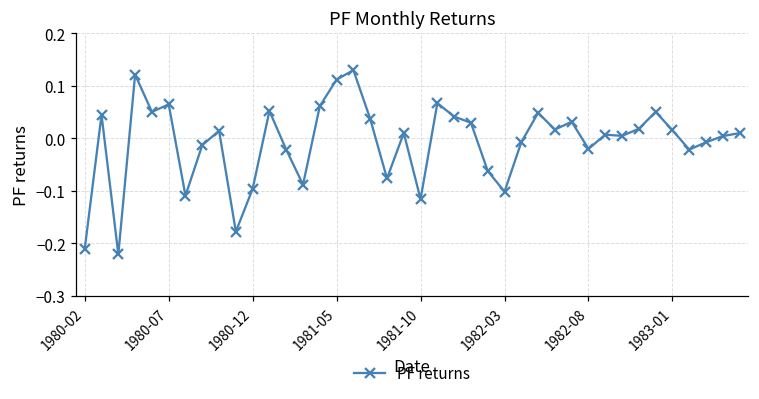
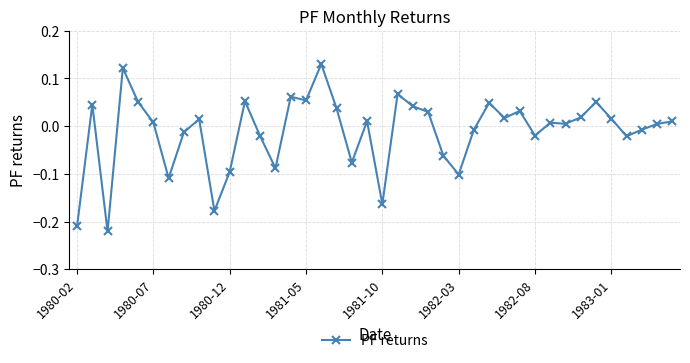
  {
    "1980-02": -0.21,
-   "1980-07": 0.06,
+   "1980-07": 0.01,
    "1980-12": -0.10,
-   "1981-05": 0.11,
-   "1981-10": -0.12,
+   "1981-05": 0.05,
+   "1981-10": -0.16,
    "1982-03": -0.10,
    "1982-08": -0.02,
    "1983-01": 0.02
  }
